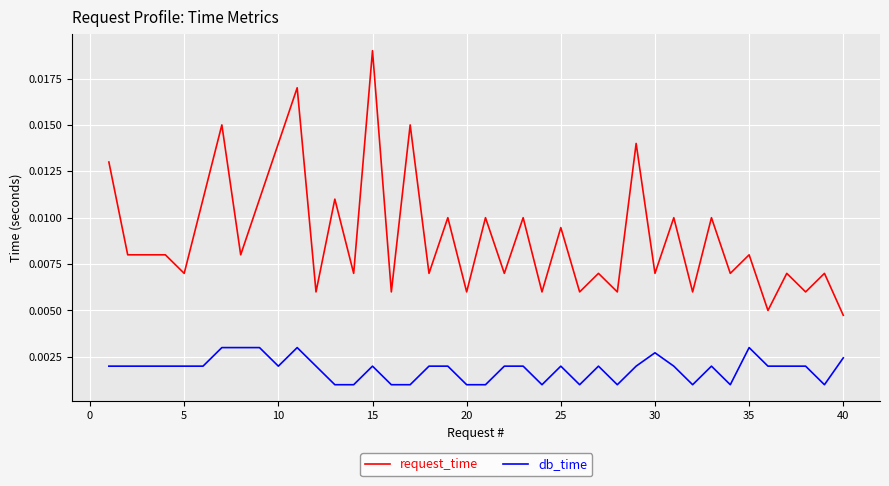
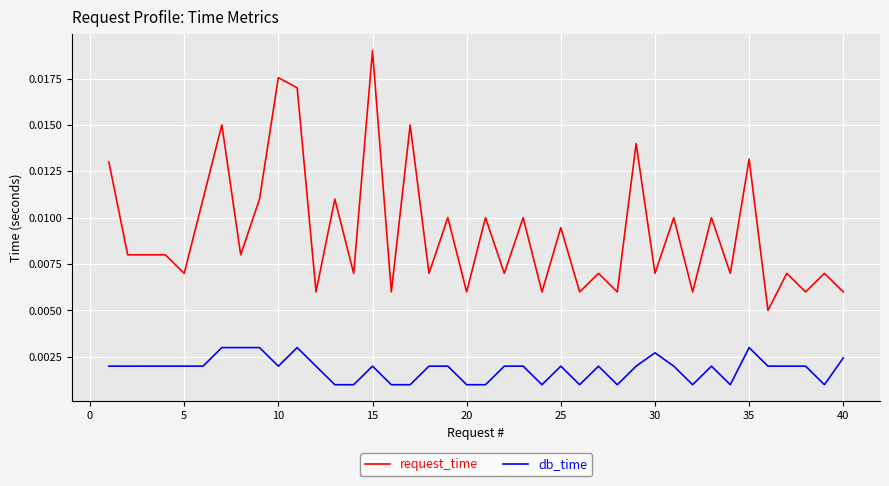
  {
    "request_time": {
      "5": 0.0070,
-     "10": 0.0140,
+     "10": 0.0175,
      "15": 0.0190,
      "20": 0.0060,
      "25": 0.0095,
      "30": 0.0070,
-     "35": 0.0080,
-     "40": 0.0047
+     "35": 0.0132,
+     "40": 0.0060
    },
    "db_time": {
      "5": 0.0020,
      "10": 0.0020,
      "15": 0.0020,
      "20": 0.0010,
      "25": 0.0020,
      "30": 0.0027,
      "35": 0.0030,
      "40": 0.0024
    }
  }
